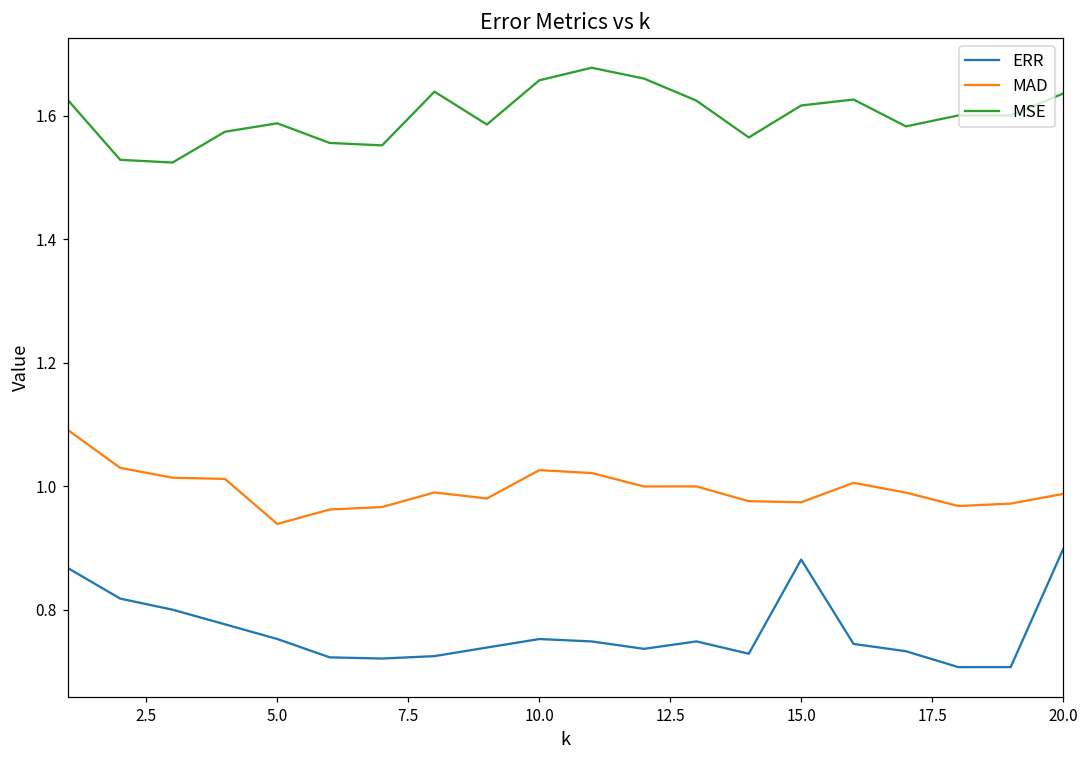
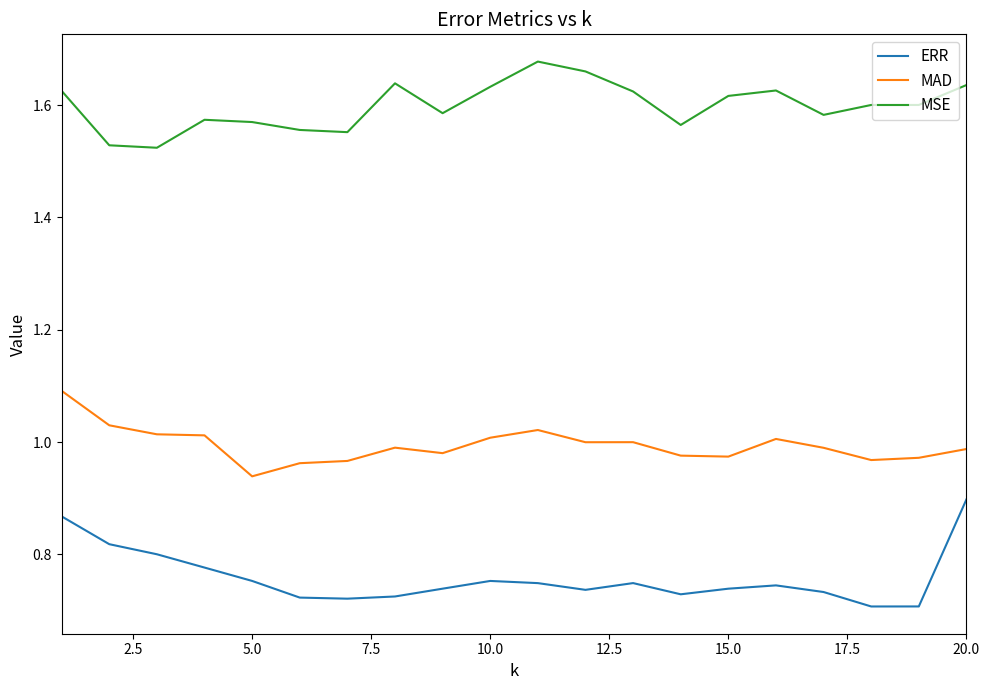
  {
    "ERR": {
      "5.0": 0.75,
      "10.0": 0.75,
-     "15.0": 0.88,
+     "15.0": 0.74,
      "20.0": 0.90
    },
    "MAD": {
      "5.0": 0.94,
-     "10.0": 1.03,
+     "10.0": 1.01,
      "15.0": 0.97,
      "20.0": 0.99
    },
    "MSE": {
-     "5.0": 1.59,
-     "10.0": 1.66,
+     "5.0": 1.57,
+     "10.0": 1.63,
      "15.0": 1.62,
      "20.0": 1.64
    }
  }
